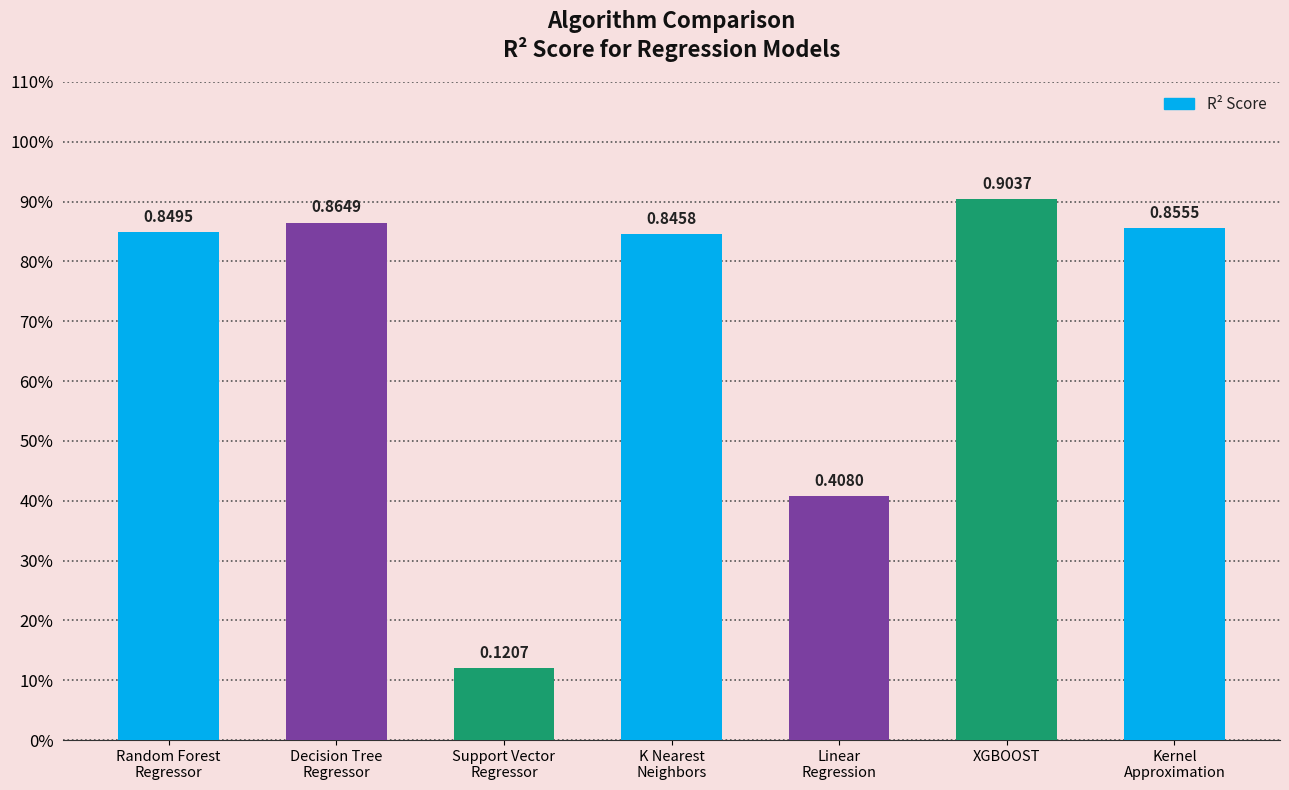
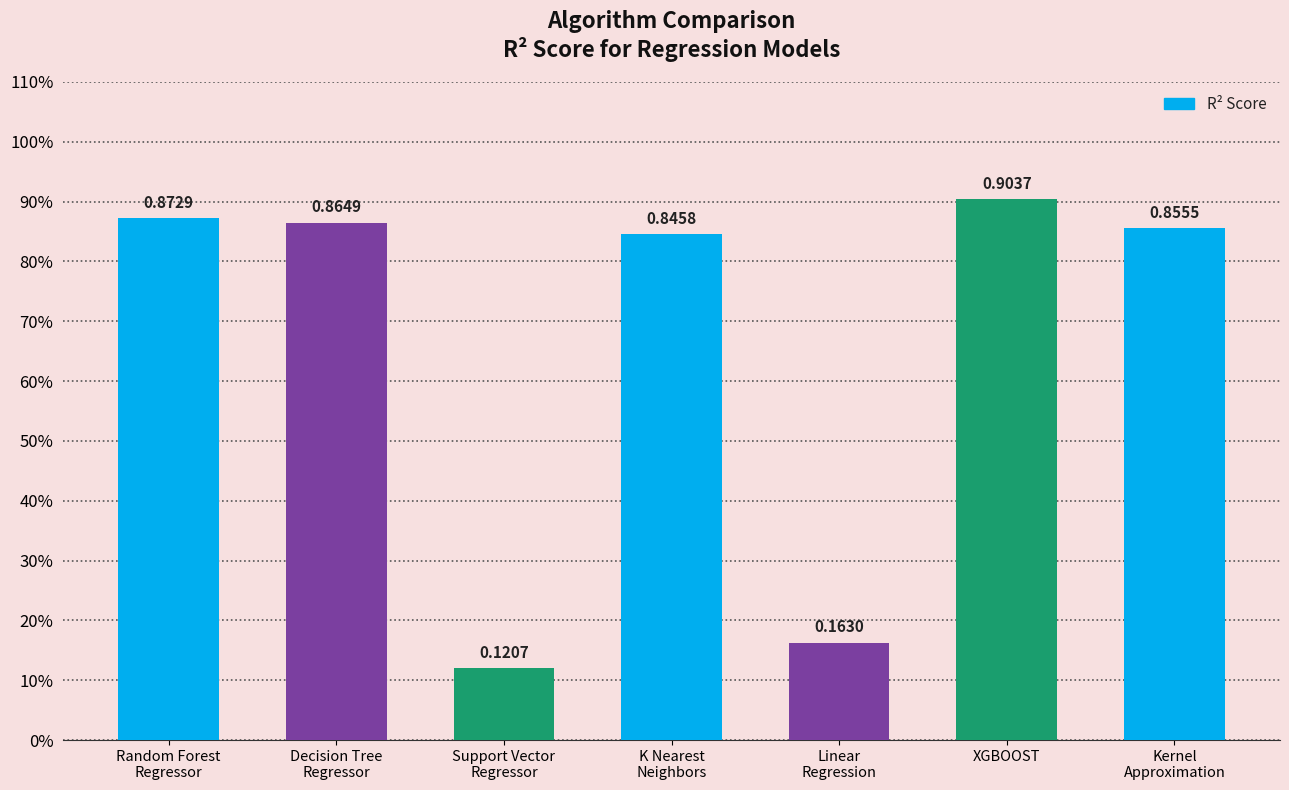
  {
-   "Random Forest Regressor": 0.8495,
+   "Random Forest Regressor": 0.8729,
    "Decision Tree Regressor": 0.8649,
    "Support Vector Regressor": 0.1207,
    "K Nearest Neighbors": 0.8458,
-   "Linear Regression": 0.4080,
+   "Linear Regression": 0.1630,
    "XGBOOST": 0.9037,
    "Kernel Approximation": 0.8555
  }
